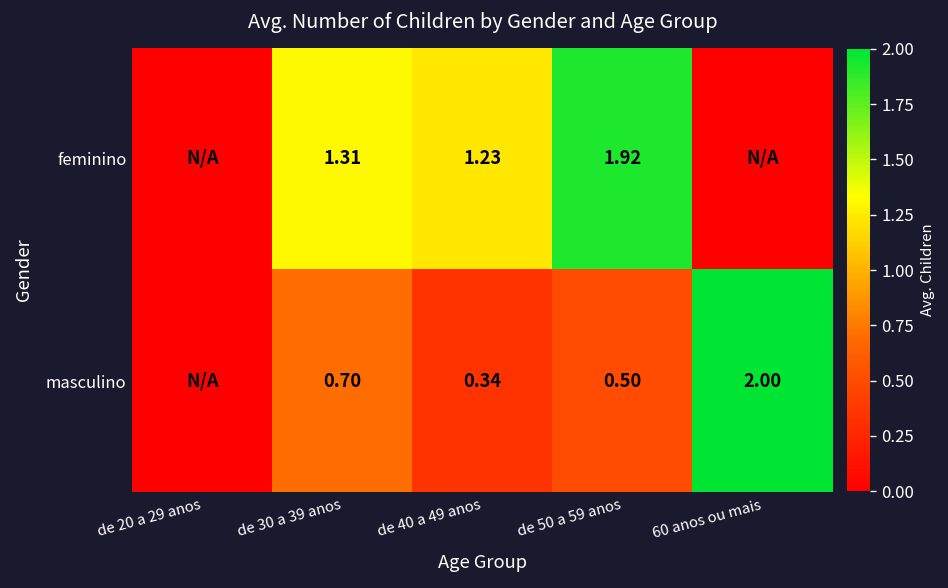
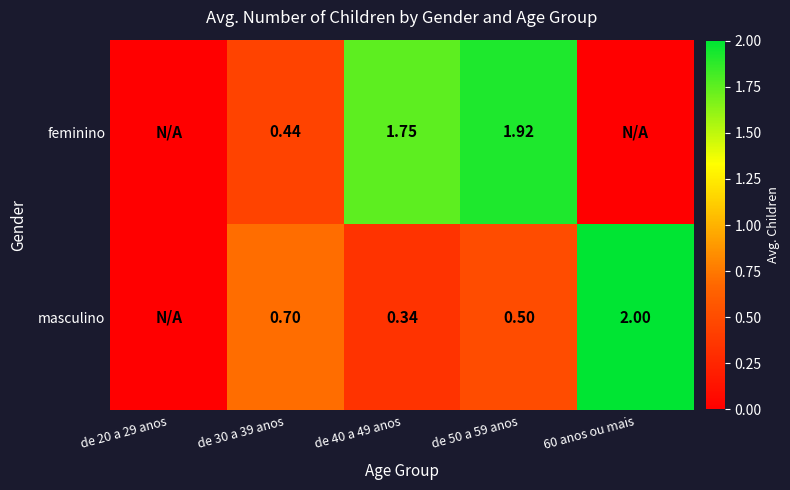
  {
    "feminino": {
-     "de 30 a 39 anos": 1.31,
-     "de 40 a 49 anos": 1.23,
+     "de 30 a 39 anos": 0.44,
+     "de 40 a 49 anos": 1.75,
      "de 50 a 59 anos": 1.92
    },
    "masculino": {
      "de 30 a 39 anos": 0.70,
      "de 40 a 49 anos": 0.34,
      "de 50 a 59 anos": 0.50,
      "60 anos ou mais": 2.00
    }
  }
